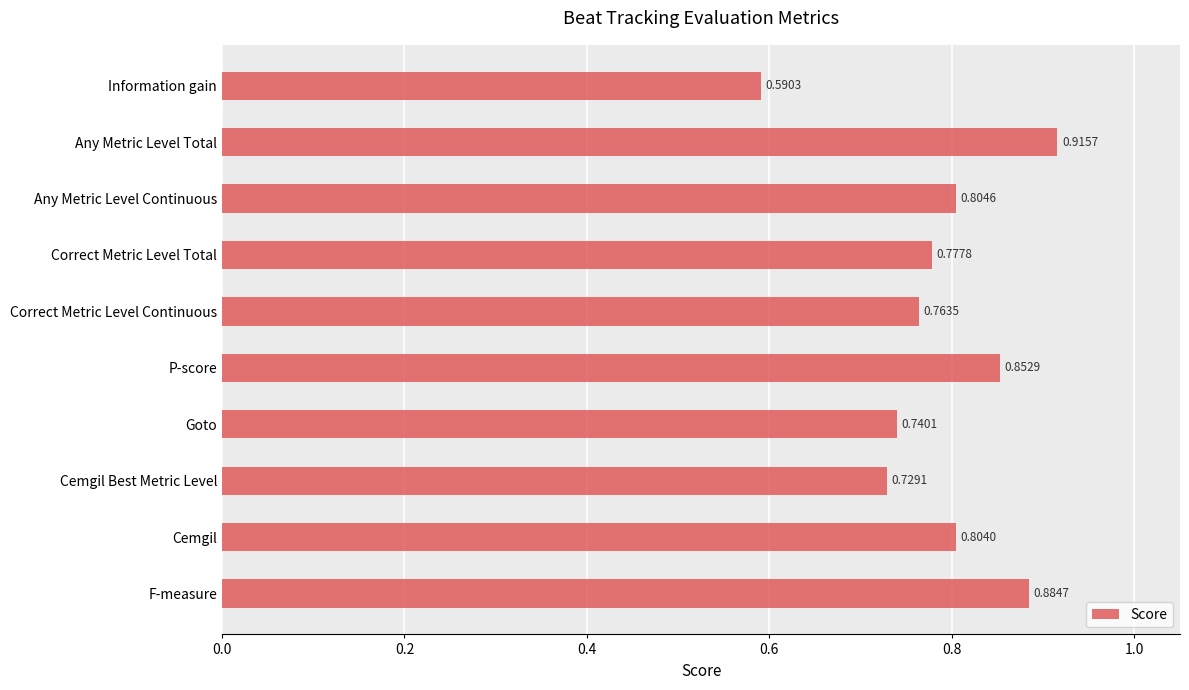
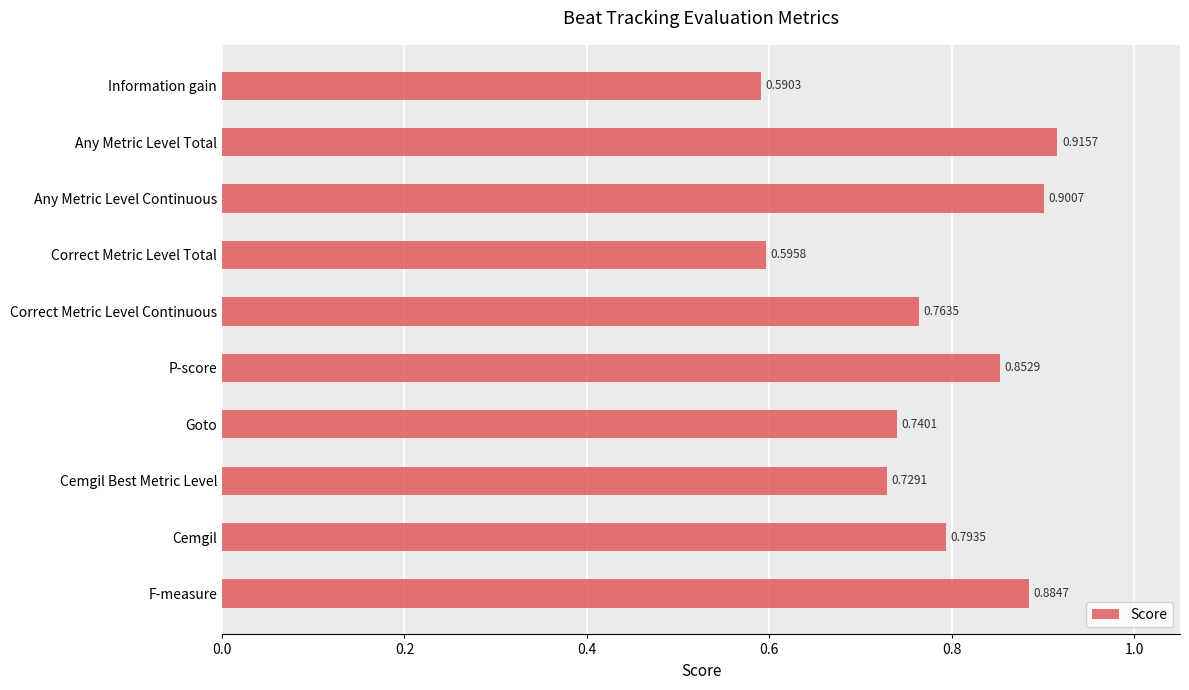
  {
    "Information gain": 0.5903,
    "Any Metric Level Total": 0.9157,
-   "Any Metric Level Continuous": 0.8046,
-   "Correct Metric Level Total": 0.7778,
+   "Any Metric Level Continuous": 0.9007,
+   "Correct Metric Level Total": 0.5958,
    "Correct Metric Level Continuous": 0.7635,
    "P-score": 0.8529,
    "Goto": 0.7401,
    "Cemgil Best Metric Level": 0.7291,
-   "Cemgil": 0.8040,
+   "Cemgil": 0.7935,
    "F-measure": 0.8847
  }
